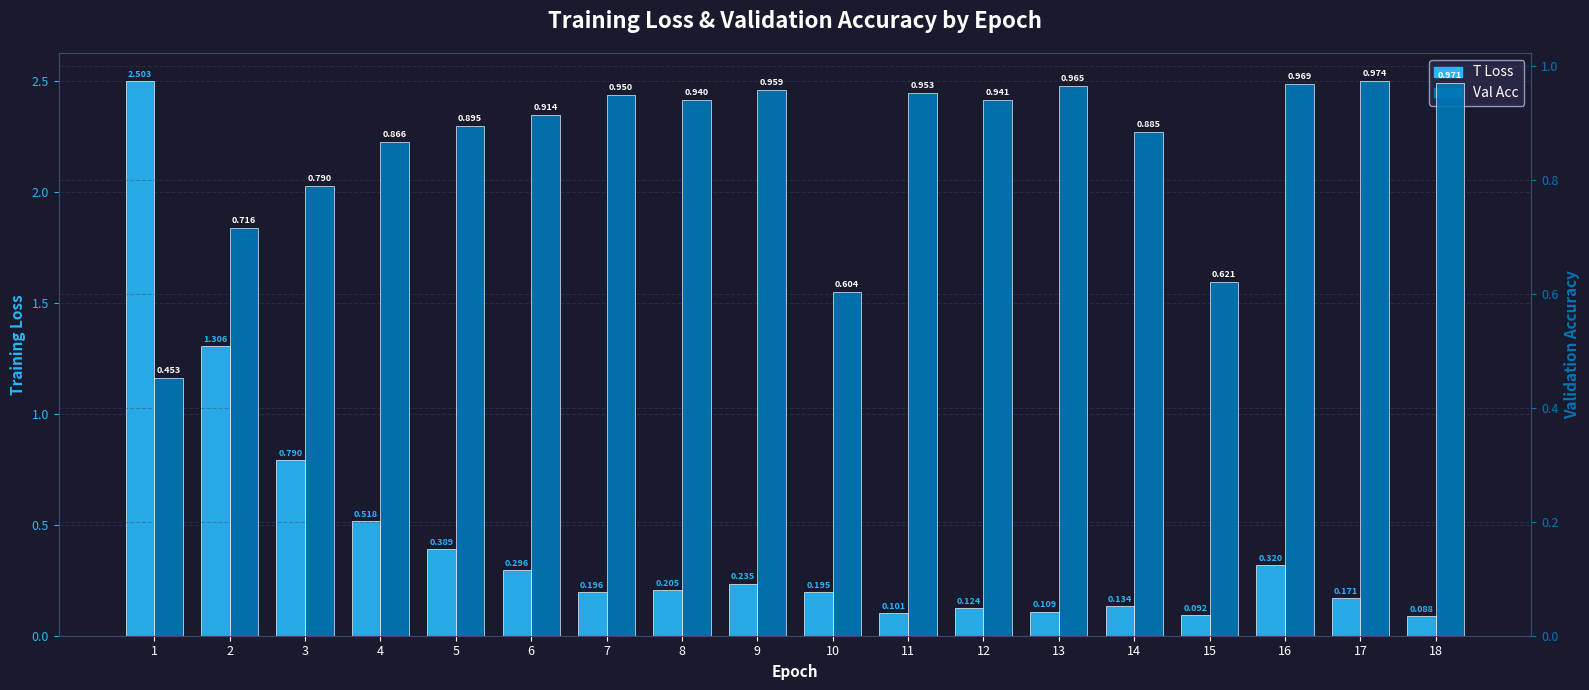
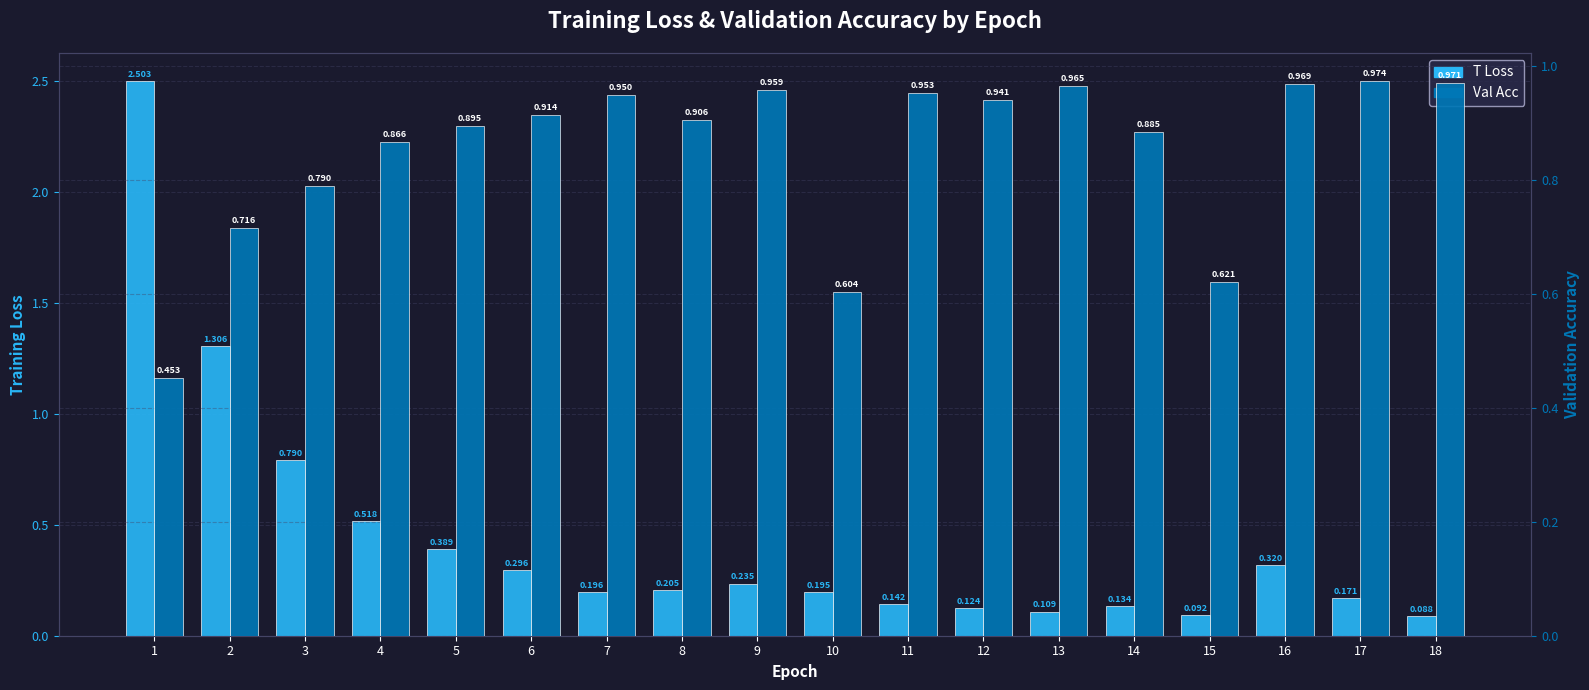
  {
    "T Loss": {
      "1": 2.503,
      "2": 1.306,
      "3": 0.790,
      "4": 0.518,
      "5": 0.389,
      "6": 0.296,
      "7": 0.196,
      "8": 0.205,
      "9": 0.235,
      "10": 0.195,
-     "11": 0.101,
+     "11": 0.142,
      "12": 0.124,
      "13": 0.109,
      "14": 0.134,
      "15": 0.092,
      "16": 0.320,
      "17": 0.171,
      "18": 0.088
    },
    "Val Acc": {
      "1": 0.453,
      "2": 0.716,
      "3": 0.790,
      "4": 0.866,
      "5": 0.895,
      "6": 0.914,
      "7": 0.950,
-     "8": 0.940,
+     "8": 0.906,
      "9": 0.959,
      "10": 0.604,
      "11": 0.953,
      "12": 0.941,
      "13": 0.965,
      "14": 0.885,
      "15": 0.621,
      "16": 0.969,
      "17": 0.974
    }
  }
